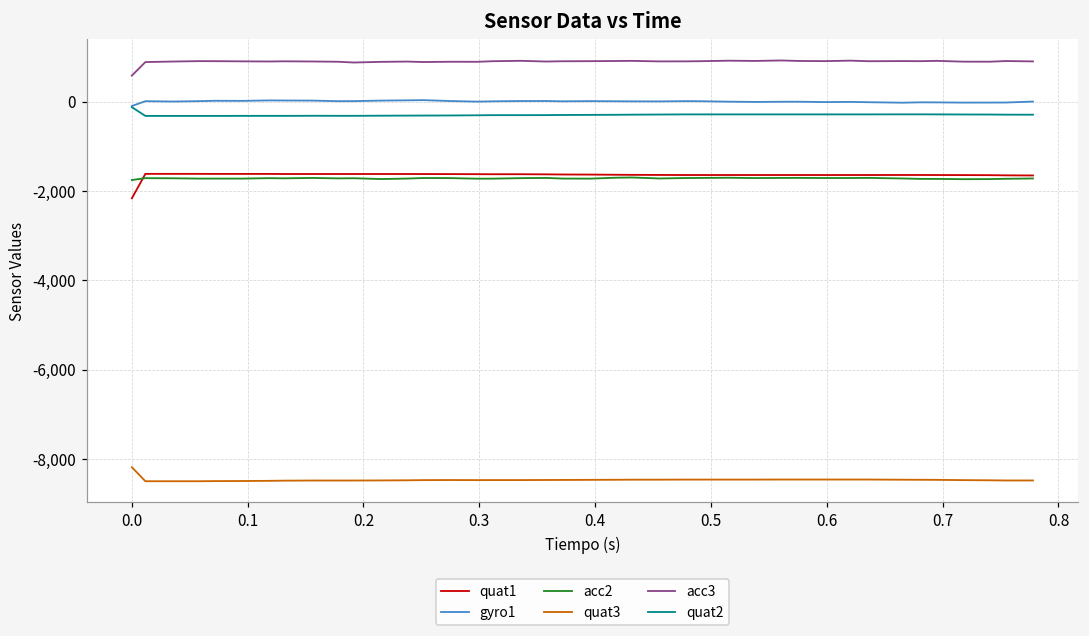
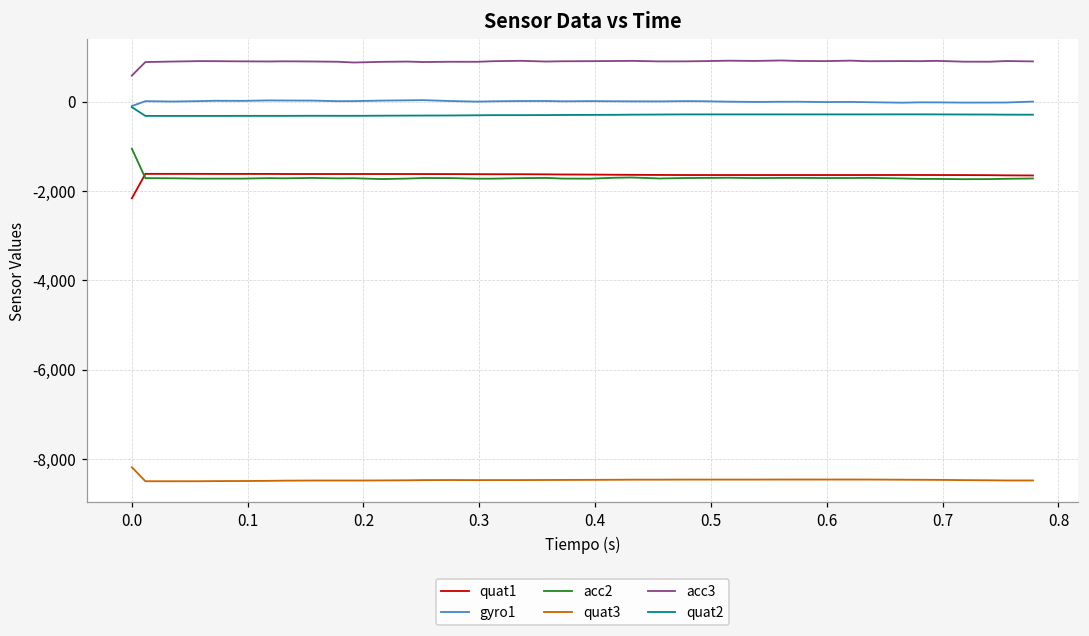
  {
    "quat1": {
      "0.0": "-2,200"
    },
    "acc2": {
-     "0.0": "-1,800"
+     "0.0": "-1,100"
    },
    "quat3": {
      "0.0": "-8,200"
    },
    "acc3": {
      "0.0": "600"
    }
  }
